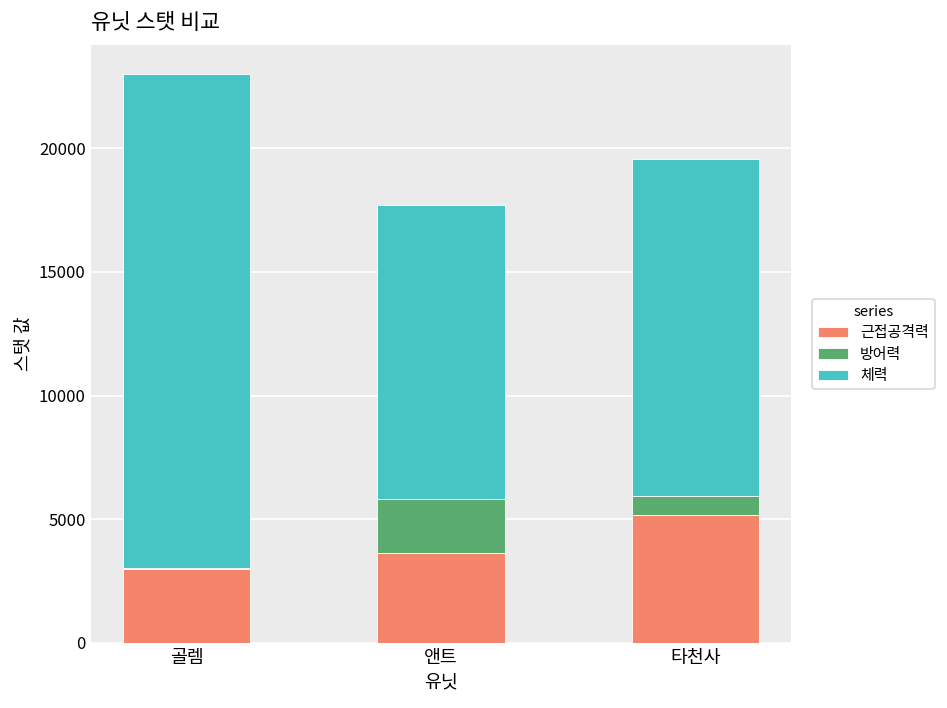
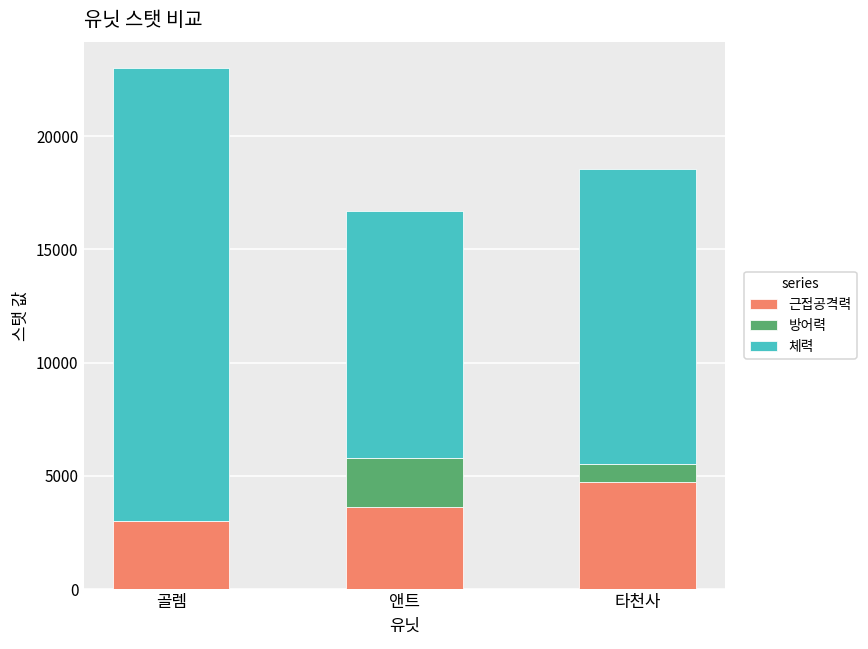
  {
    "근접공격력": {
      "골렘": 3000,
      "앤트": 3600,
-     "타천사": 5200
+     "타천사": 4700
    },
    "방어력": {
      "앤트": 2200,
      "타천사": 800
    },
    "체력": {
      "골렘": 20000,
-     "앤트": 11900,
-     "타천사": 13600
+     "앤트": 10900,
+     "타천사": 13000
    }
  }
